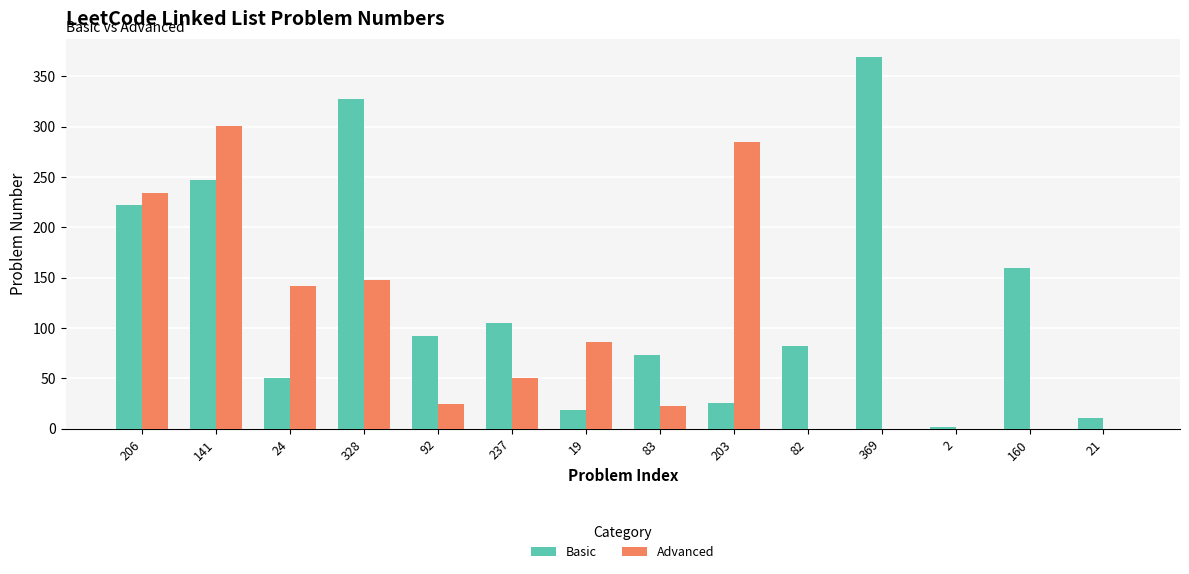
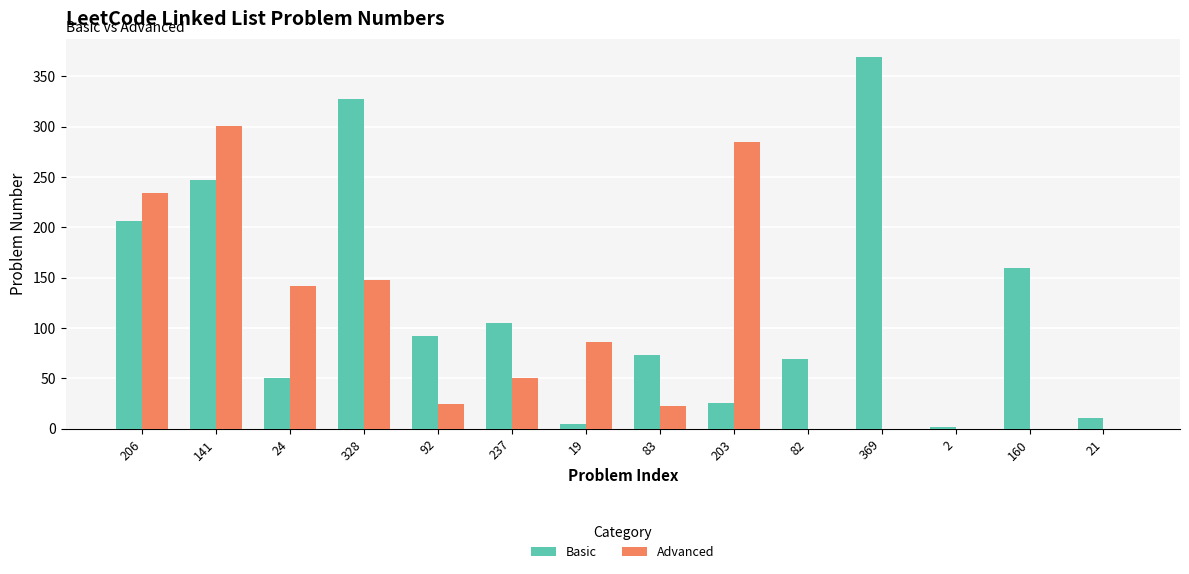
  {
    "Basic": {
-     "206": 222,
+     "206": 206,
      "141": 247,
      "24": 50,
      "328": 328,
      "92": 92,
      "237": 105,
-     "19": 19,
+     "19": 5,
      "83": 73,
      "203": 26,
-     "82": 82,
+     "82": 69,
      "369": 369,
      "160": 160,
      "21": 11
    },
    "Advanced": {
      "206": 234,
      "141": 301,
      "24": 142,
      "328": 148,
      "92": 25,
      "237": 50,
      "19": 86,
      "83": 23,
      "203": 285,
      "82": 0,
      "369": 0,
      "2": 0,
      "160": 0,
      "21": 0
    }
  }
